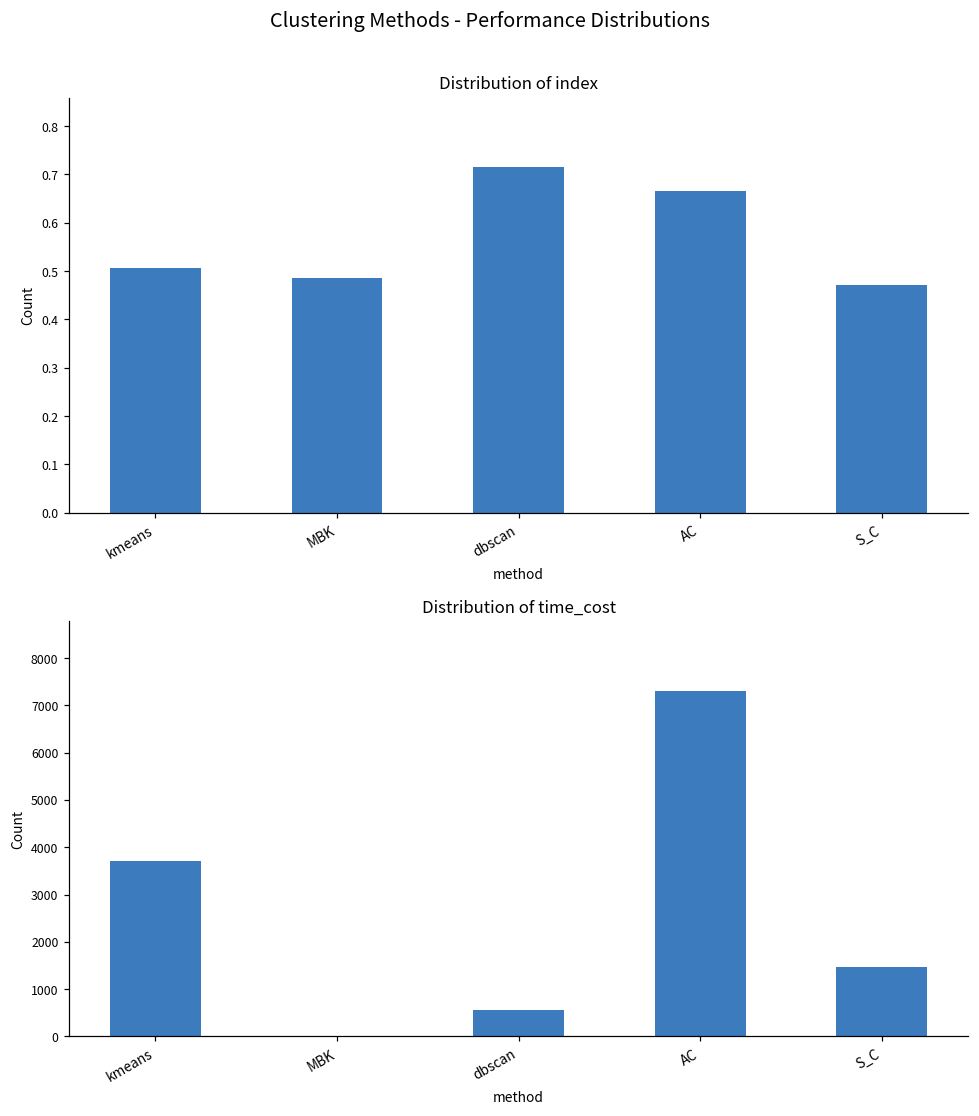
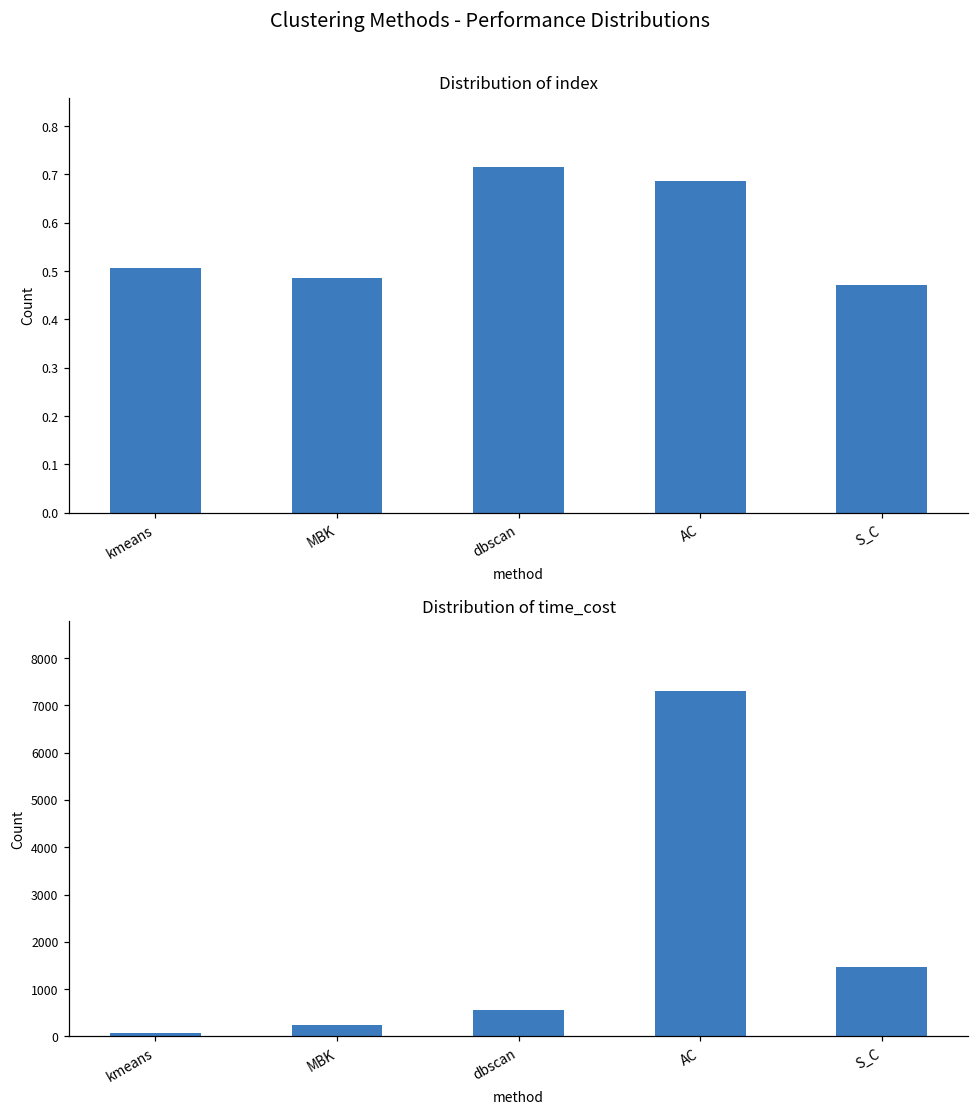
  {
    "Distribution of index": {
      "kmeans": 0.51,
      "MBK": 0.49,
      "dbscan": 0.72,
-     "AC": 0.67,
+     "AC": 0.69,
      "S_C": 0.47
    },
    "Distribution of time_cost": {
-     "kmeans": 3700,
-     "MBK": 0,
+     "kmeans": 100,
+     "MBK": 200,
      "dbscan": 600,
      "AC": 7300,
      "S_C": 1500
    }
  }
